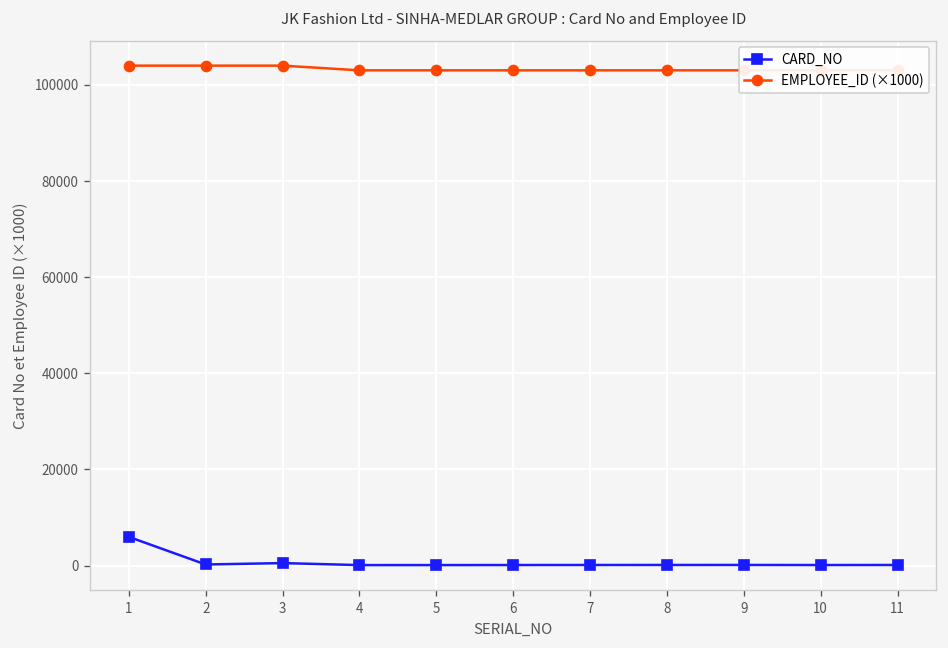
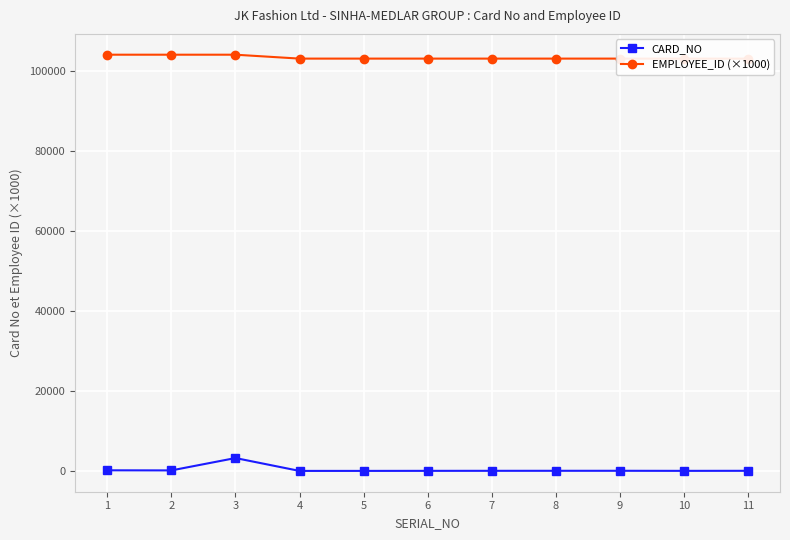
  {
    "CARD_NO": {
-     "1": 6000,
+     "1": 0,
      "2": 0,
-     "3": 1000,
+     "3": 3000,
      "4": 0,
      "5": 0,
      "6": 0,
      "7": 0,
      "8": 0,
      "9": 0,
      "10": 0,
      "11": 0
    },
    "EMPLOYEE_ID (×1000)": {
      "1": 104000,
      "2": 104000,
      "3": 104000,
      "4": 103000,
      "5": 103000,
      "6": 103000,
      "7": 103000,
      "8": 103000
    }
  }
